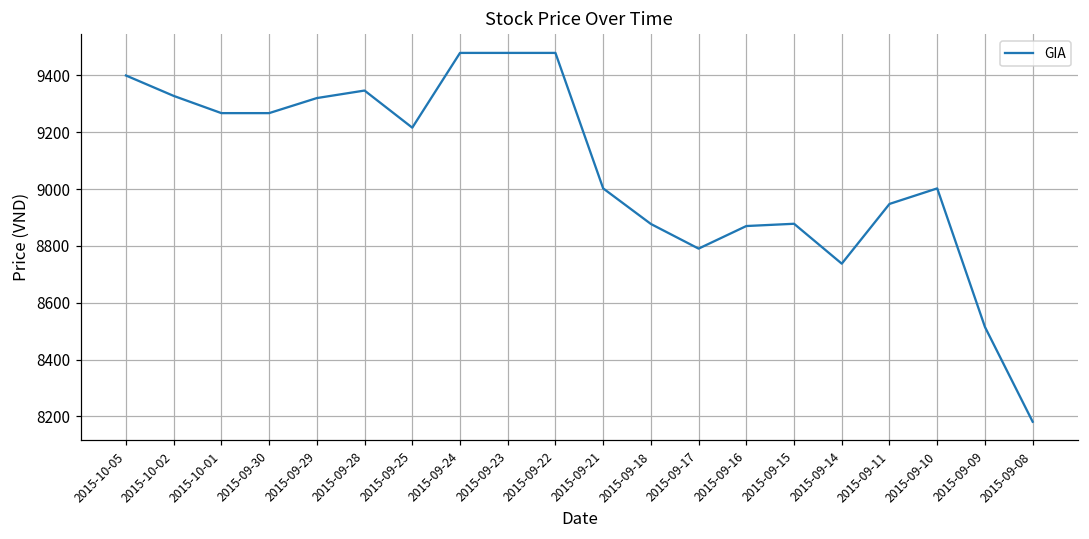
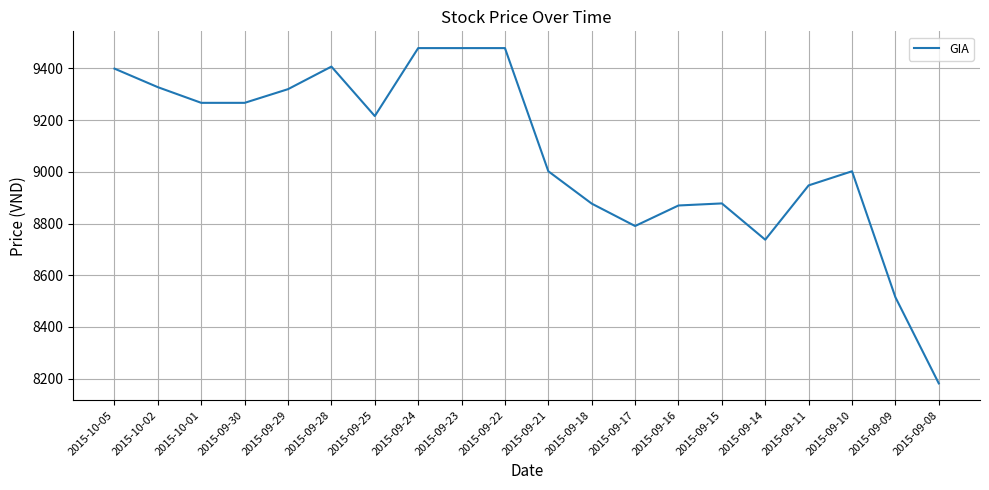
  {
    "2015-10-05": 9400,
    "2015-10-02": 9330,
    "2015-10-01": 9270,
    "2015-09-30": 9270,
    "2015-09-29": 9320,
-   "2015-09-28": 9350,
+   "2015-09-28": 9410,
    "2015-09-25": 9220,
    "2015-09-24": 9480,
    "2015-09-23": 9480,
    "2015-09-22": 9480,
    "2015-09-21": 9000,
    "2015-09-18": 8880,
    "2015-09-17": 8790,
    "2015-09-16": 8870,
    "2015-09-15": 8880,
    "2015-09-14": 8740,
    "2015-09-11": 8950,
    "2015-09-10": 9000,
    "2015-09-09": 8510,
    "2015-09-08": 8180
  }
